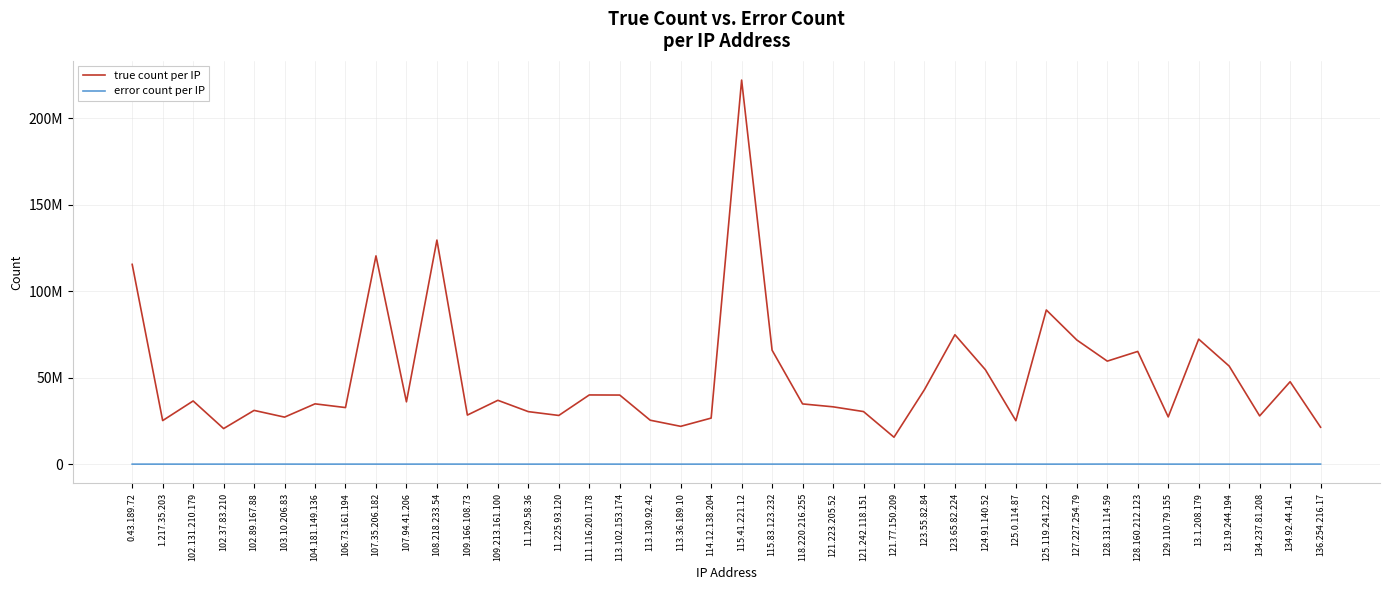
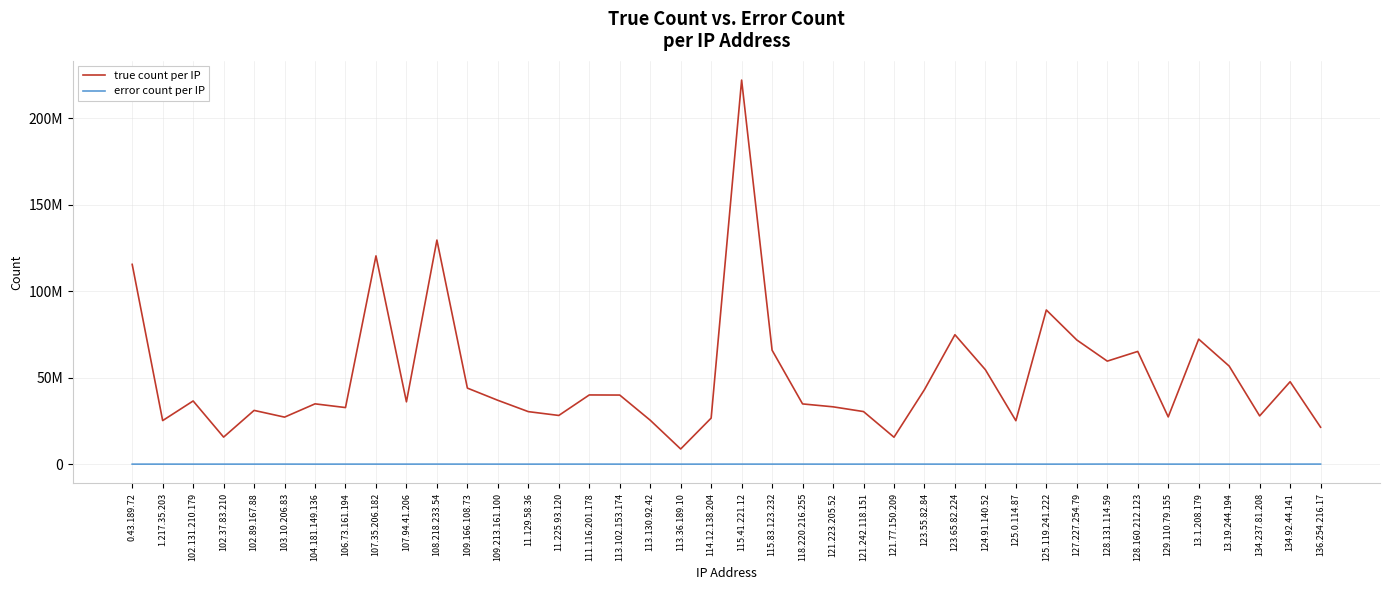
  {
    "true count per IP": {
      "0.43.189.72": 115000000,
      "1.217.35.203": 25000000,
      "102.131.210.179": 37000000,
-     "102.37.83.210": 21000000,
+     "102.37.83.210": 16000000,
      "102.89.167.88": 31000000,
      "103.10.206.83": 27000000,
      "104.181.149.136": 35000000,
      "106.73.161.194": 33000000,
      "107.35.206.182": 120000000,
      "107.94.41.206": 36000000,
      "108.218.233.54": 129000000,
-     "109.166.108.73": 28000000,
+     "109.166.108.73": 44000000,
      "109.213.161.100": 37000000,
      "11.129.58.36": 30000000,
      "11.225.93.120": 28000000,
      "111.116.201.178": 40000000,
      "113.102.153.174": 40000000,
      "113.130.92.42": 25000000,
-     "113.36.189.10": 22000000,
+     "113.36.189.10": 9000000,
      "114.12.138.204": 27000000,
      "115.41.221.12": 222000000,
      "115.83.123.232": 66000000,
      "118.220.216.255": 35000000,
      "121.223.205.52": 33000000,
      "121.242.118.151": 30000000,
      "121.77.150.209": 16000000,
      "123.55.82.84": 43000000,
      "123.65.82.224": 75000000,
      "124.91.140.52": 55000000,
      "125.0.114.87": 25000000,
      "125.119.241.222": 89000000,
      "127.227.254.79": 72000000,
      "128.131.114.59": 60000000,
      "128.160.212.123": 65000000,
      "129.110.79.155": 27000000,
      "13.1.208.179": 72000000,
      "13.19.244.194": 57000000,
      "134.237.81.208": 28000000,
      "134.92.44.141": 48000000,
      "136.254.216.17": 21000000
    },
    "error count per IP": {
      "0.43.189.72": 0,
      "1.217.35.203": 0,
      "102.131.210.179": 0,
      "102.37.83.210": 0,
      "102.89.167.88": 0,
      "103.10.206.83": 0,
      "104.181.149.136": 0,
      "106.73.161.194": 0,
      "107.35.206.182": 0,
      "107.94.41.206": 0,
      "108.218.233.54": 0,
      "109.166.108.73": 0,
      "109.213.161.100": 0,
      "11.129.58.36": 0,
      "11.225.93.120": 0,
      "111.116.201.178": 0,
      "113.102.153.174": 0,
      "113.130.92.42": 0,
      "113.36.189.10": 0,
      "114.12.138.204": 0,
      "115.41.221.12": 0,
      "115.83.123.232": 0,
      "118.220.216.255": 0,
      "121.223.205.52": 0,
      "121.242.118.151": 0,
      "121.77.150.209": 0,
      "123.55.82.84": 0,
      "123.65.82.224": 0,
      "124.91.140.52": 0,
      "125.0.114.87": 0,
      "125.119.241.222": 0,
      "127.227.254.79": 0,
      "128.131.114.59": 0,
      "128.160.212.123": 0,
      "129.110.79.155": 0,
      "13.1.208.179": 0,
      "13.19.244.194": 0,
      "134.237.81.208": 0,
      "134.92.44.141": 0,
      "136.254.216.17": 0
    }
  }
